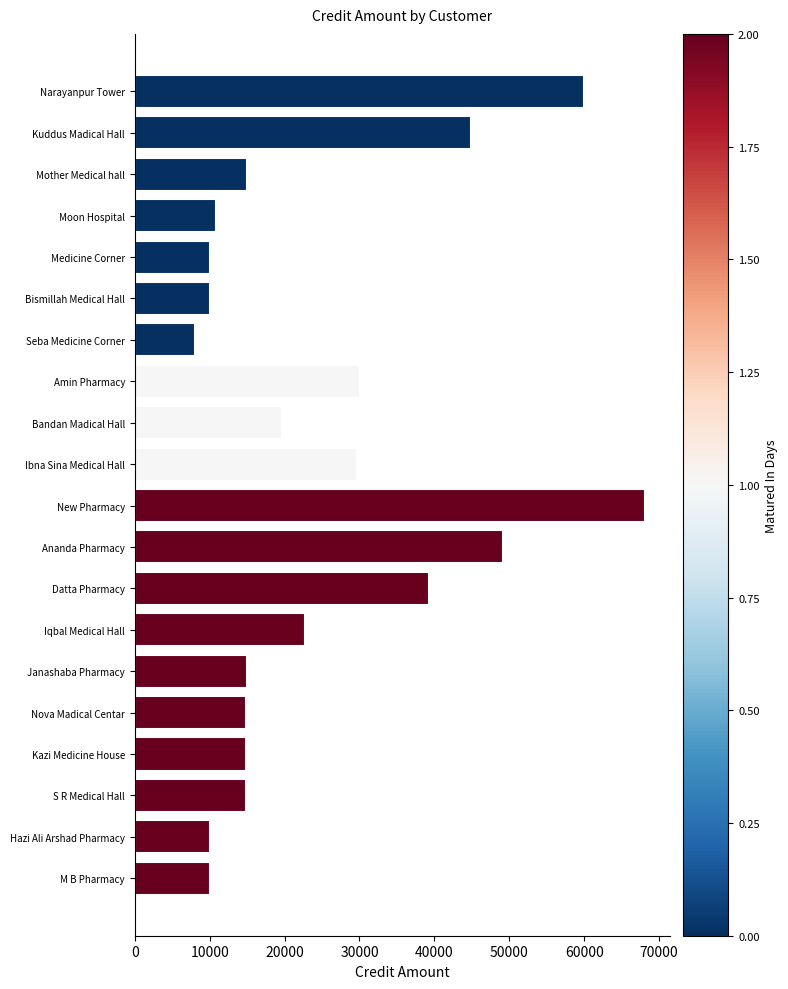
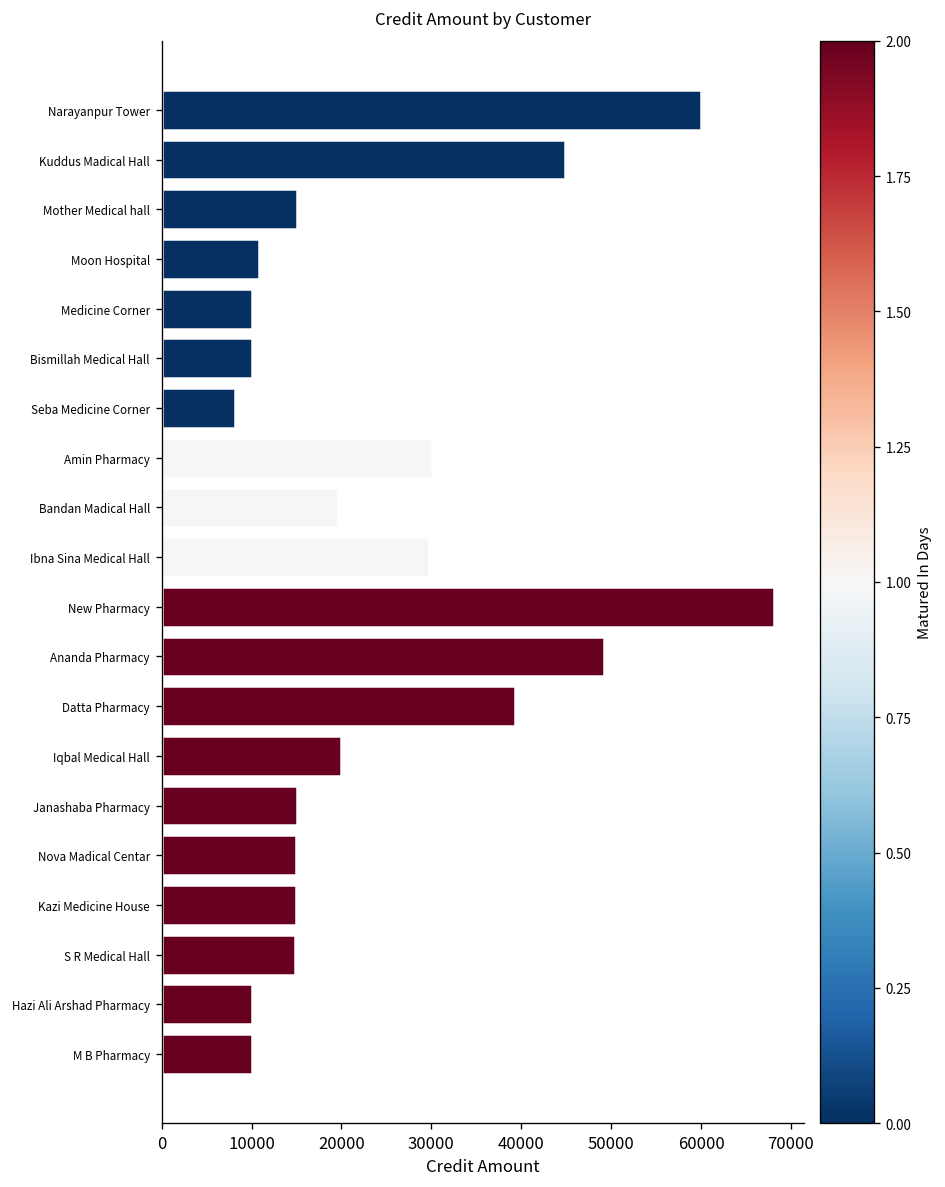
  {
    "Narayanpur Tower": 60000,
    "Kuddus Madical Hall": 45000,
    "Mother Medical hall": 15000,
    "Moon Hospital": 11000,
    "Medicine Corner": 10000,
    "Bismillah Medical Hall": 10000,
    "Seba Medicine Corner": 8000,
    "Amin Pharmacy": 30000,
    "Bandan Madical Hall": 20000,
    "Ibna Sina Medical Hall": 30000,
    "New Pharmacy": 68000,
    "Ananda Pharmacy": 49000,
    "Datta Pharmacy": 39000,
-   "Iqbal Medical Hall": 23000,
+   "Iqbal Medical Hall": 20000,
    "Janashaba Pharmacy": 15000,
    "Nova Madical Centar": 15000,
    "Kazi Medicine House": 15000,
    "S R Medical Hall": 15000,
    "Hazi Ali Arshad Pharmacy": 10000,
    "M B Pharmacy": 10000
  }
